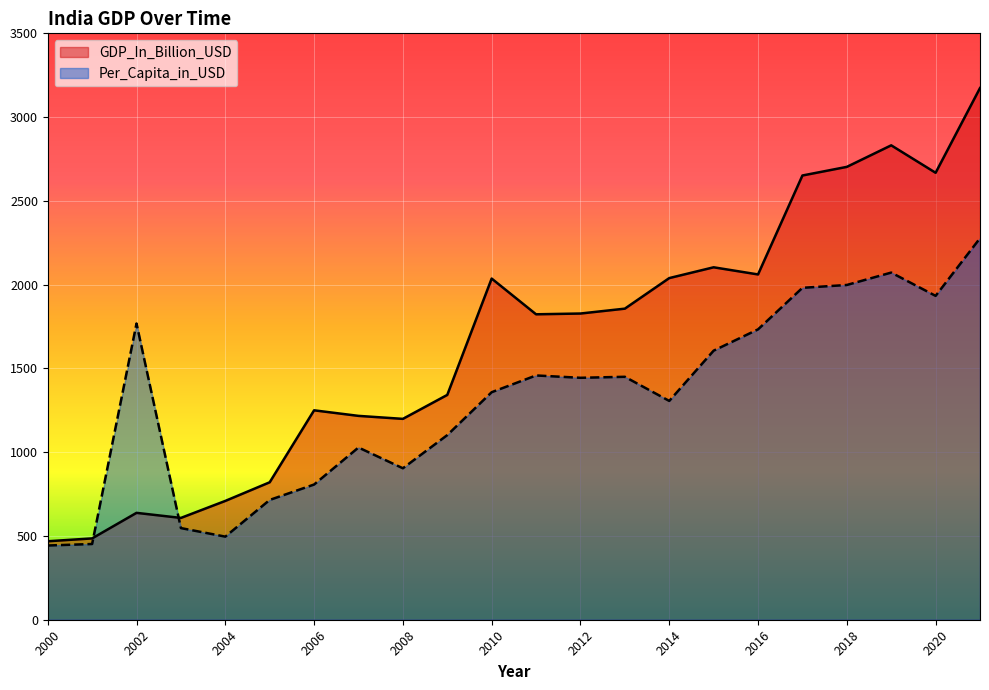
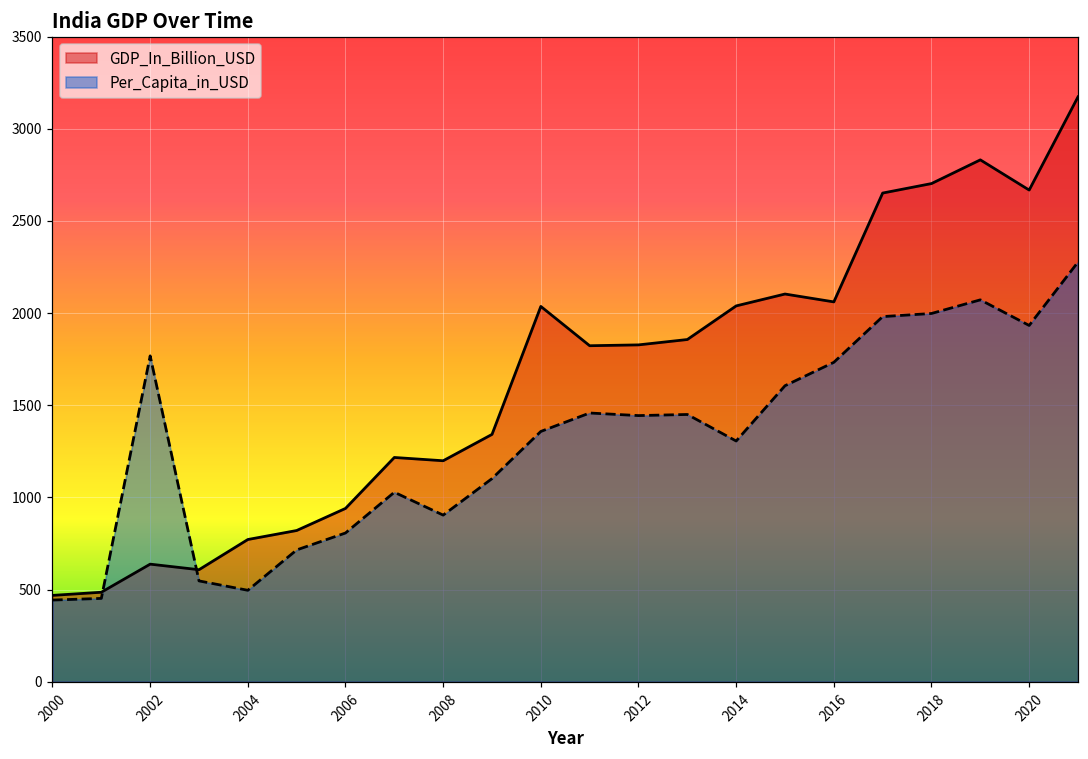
  {
    "GDP_In_Billion_USD": {
      "2000": 470,
      "2002": 640,
-     "2004": 710,
-     "2006": 1250,
+     "2004": 770,
+     "2006": 940,
      "2008": 1200,
      "2010": 2040,
      "2012": 1830,
      "2014": 2040,
      "2016": 2060,
      "2018": 2700,
      "2020": 2670
    },
    "Per_Capita_in_USD": {
      "2000": 440,
      "2002": 1770,
      "2004": 500,
      "2006": 810,
      "2008": 900,
      "2010": 1360,
      "2012": 1440,
      "2014": 1310,
      "2016": 1730,
      "2018": 2000,
      "2020": 1930
    }
  }
